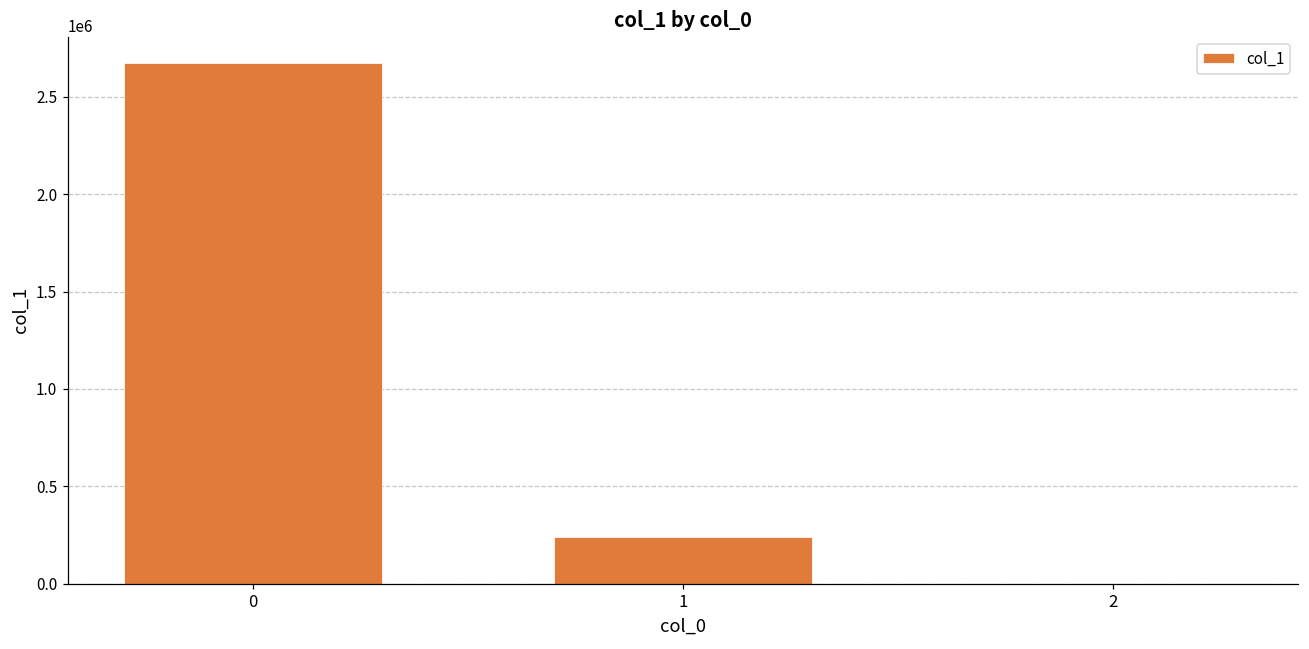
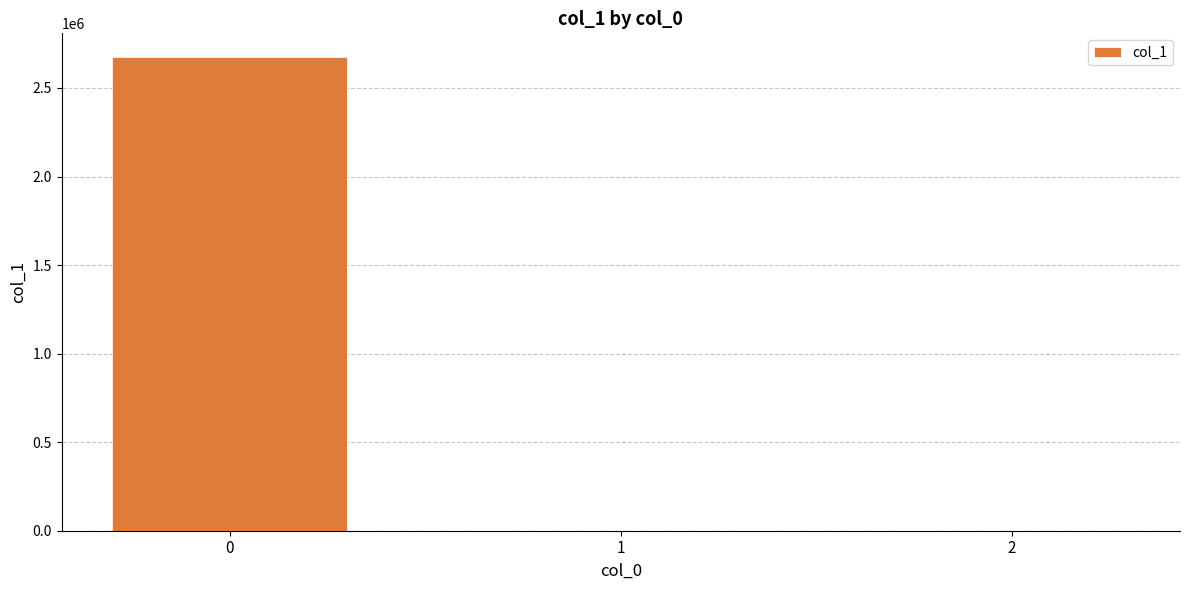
  {
    "0": 2670000,
-   "1": 240000
+   "1": 0
  }
